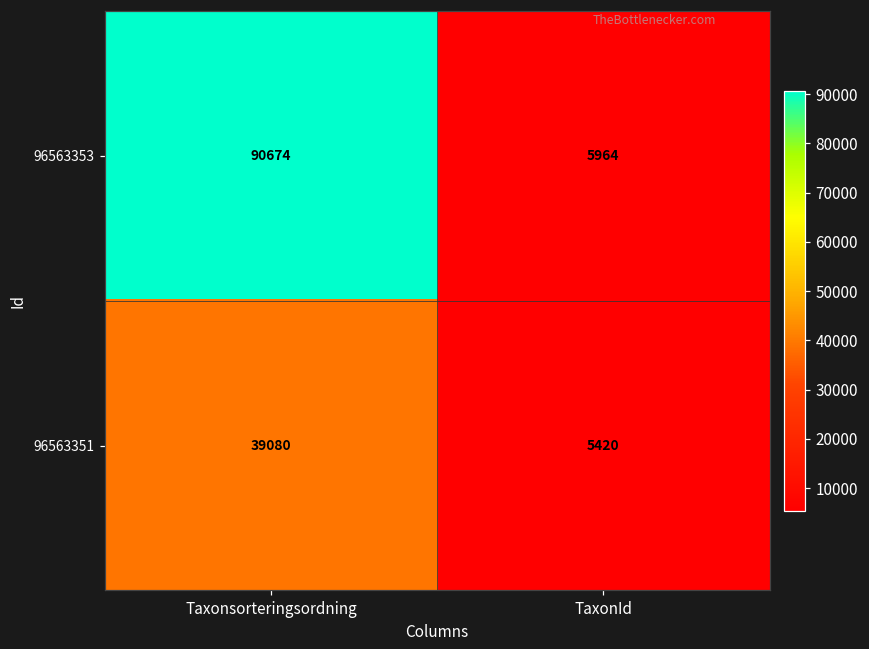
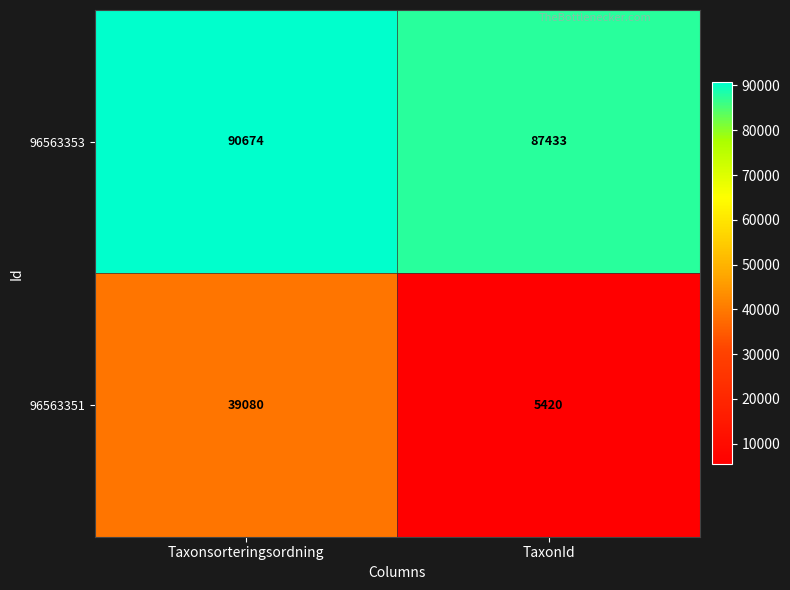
  {
    "96563353": {
      "Taxonsorteringsordning": 90674,
-     "TaxonId": 5964
+     "TaxonId": 87433
    },
    "96563351": {
      "Taxonsorteringsordning": 39080,
      "TaxonId": 5420
    }
  }
